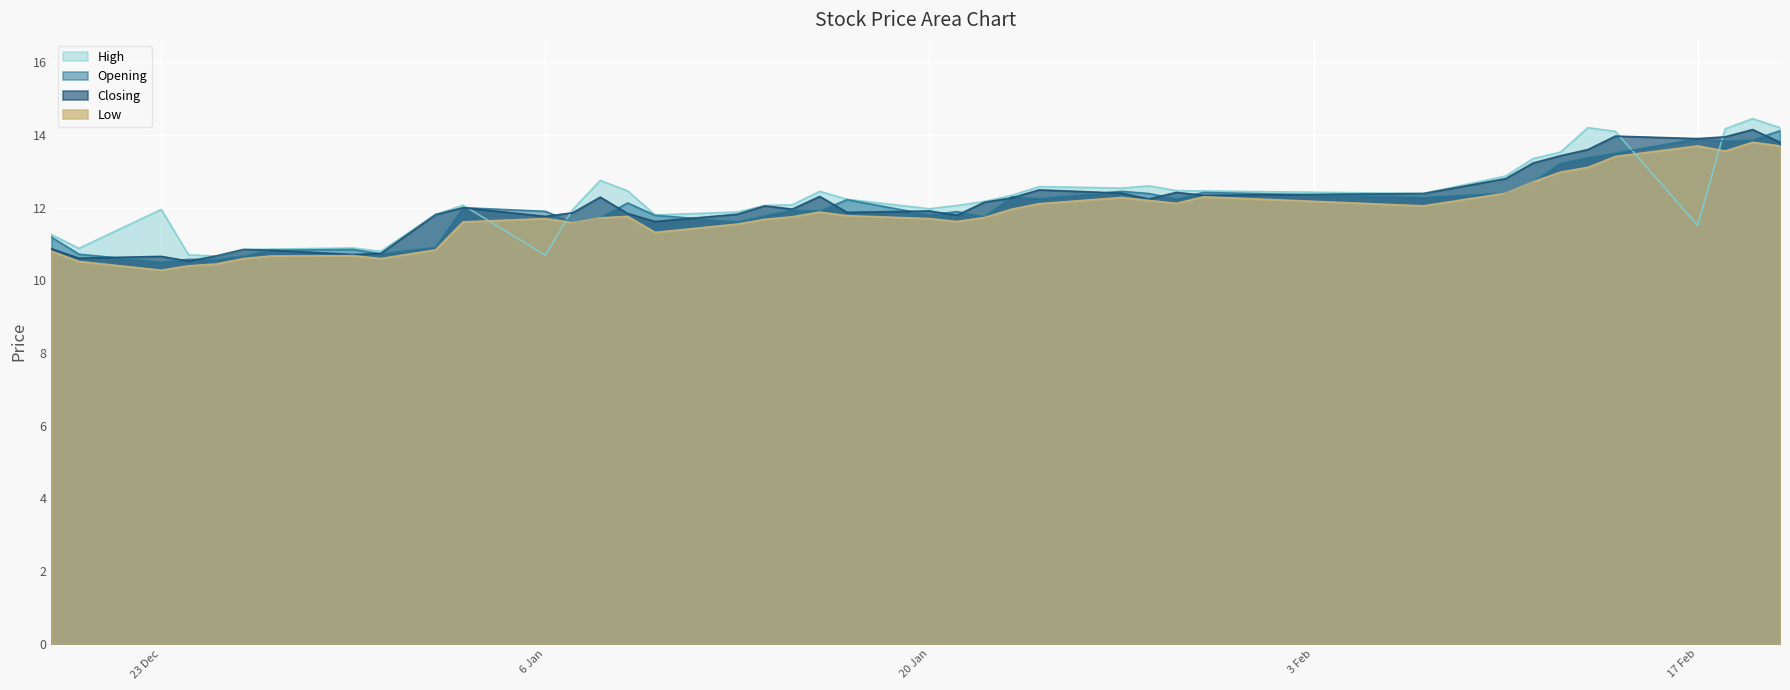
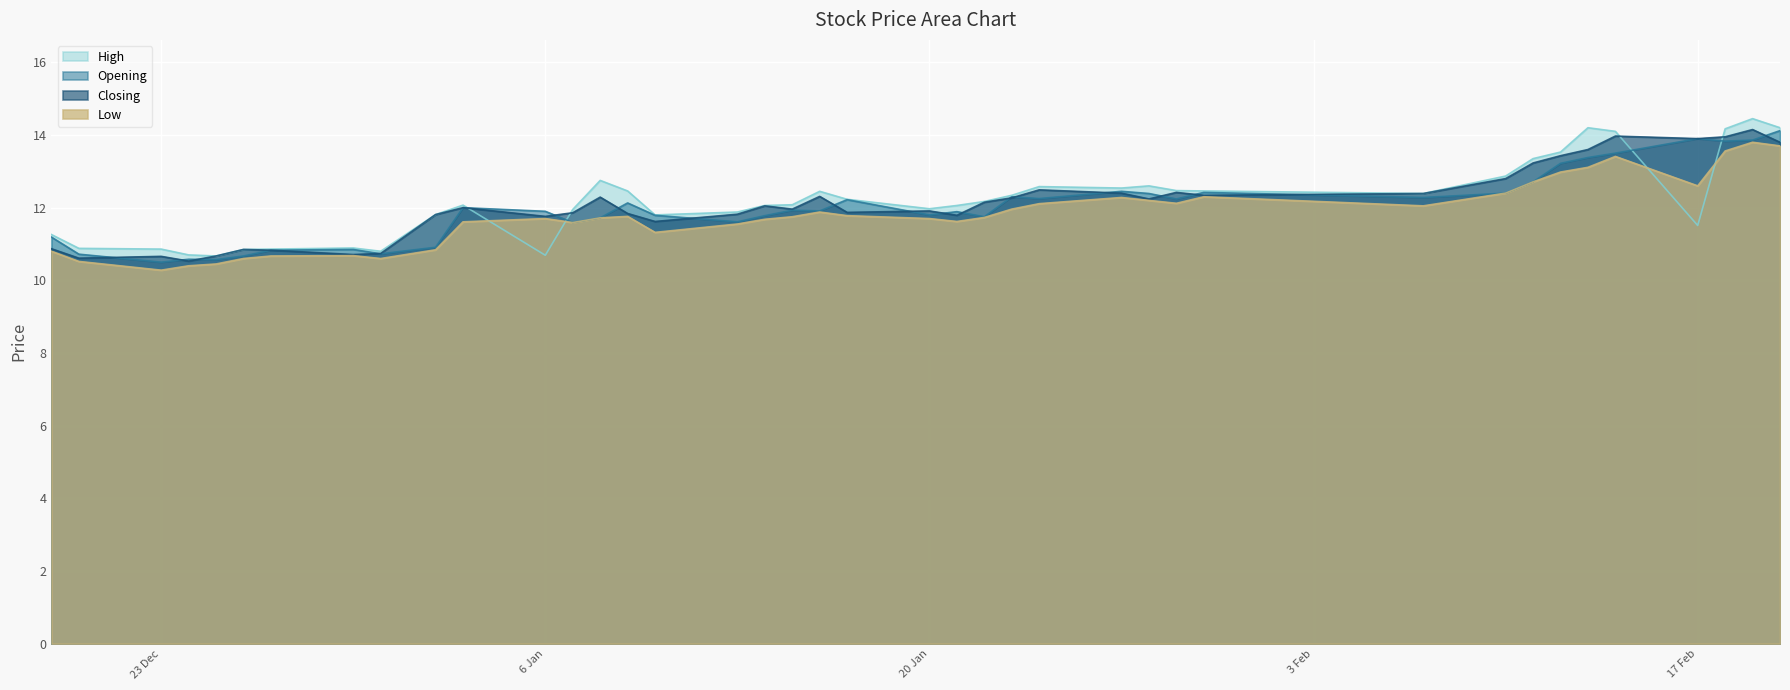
  {
    "High": {
-     "23 Dec": 12.0,
+     "23 Dec": 10.9,
      "6 Jan": 10.7,
      "17 Feb": 11.5
    },
    "Low": {
      "23 Dec": 10.3,
      "20 Jan": 11.7,
-     "17 Feb": 13.7
+     "17 Feb": 12.6
    }
  }
